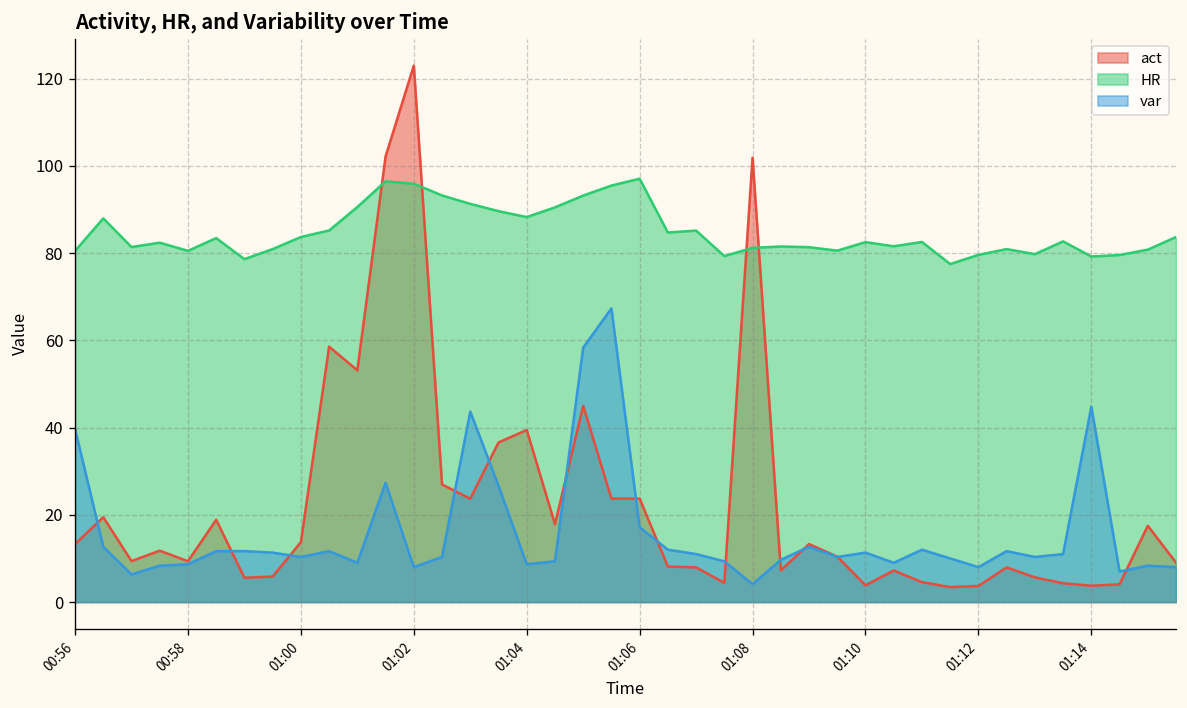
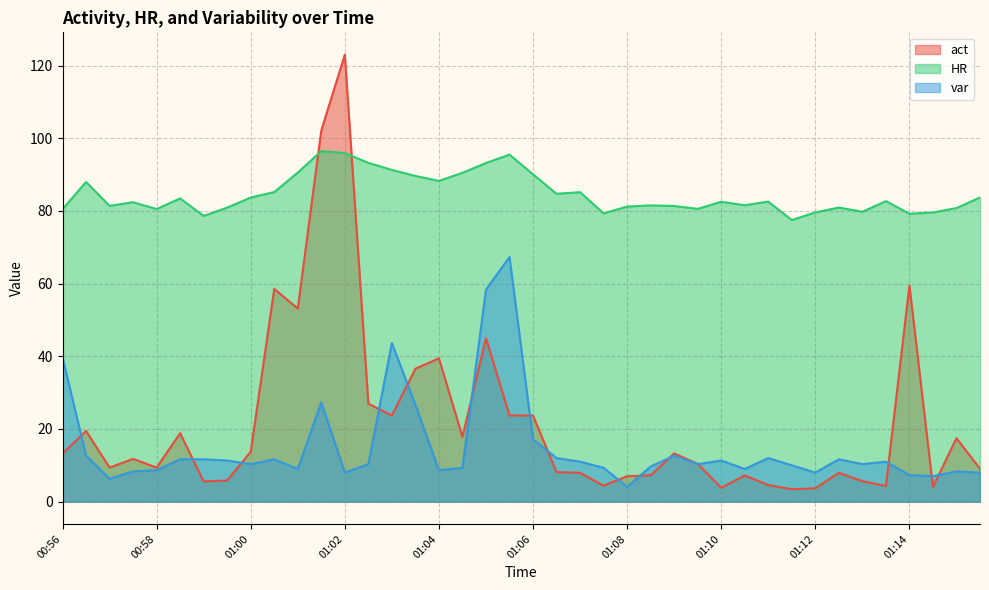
  {
    "act": {
      "00:56": 13,
      "01:00": 14,
      "01:02": 123,
      "01:04": 39,
      "01:06": 24,
-     "01:08": 102,
+     "01:08": 7,
      "01:10": 4,
      "01:12": 4,
-     "01:14": 4
+     "01:14": 59
    },
    "HR": {
      "00:56": 81,
      "00:58": 81,
      "01:00": 84,
      "01:02": 96,
      "01:04": 88,
-     "01:06": 97,
+     "01:06": 90,
      "01:08": 81,
      "01:10": 83,
      "01:12": 80,
      "01:14": 79
    },
    "var": {
      "00:56": 40,
      "01:00": 10,
      "01:02": 8,
      "01:04": 9,
      "01:06": 17,
      "01:08": 4,
      "01:10": 11,
      "01:12": 8,
-     "01:14": 45
+     "01:14": 7
    }
  }
